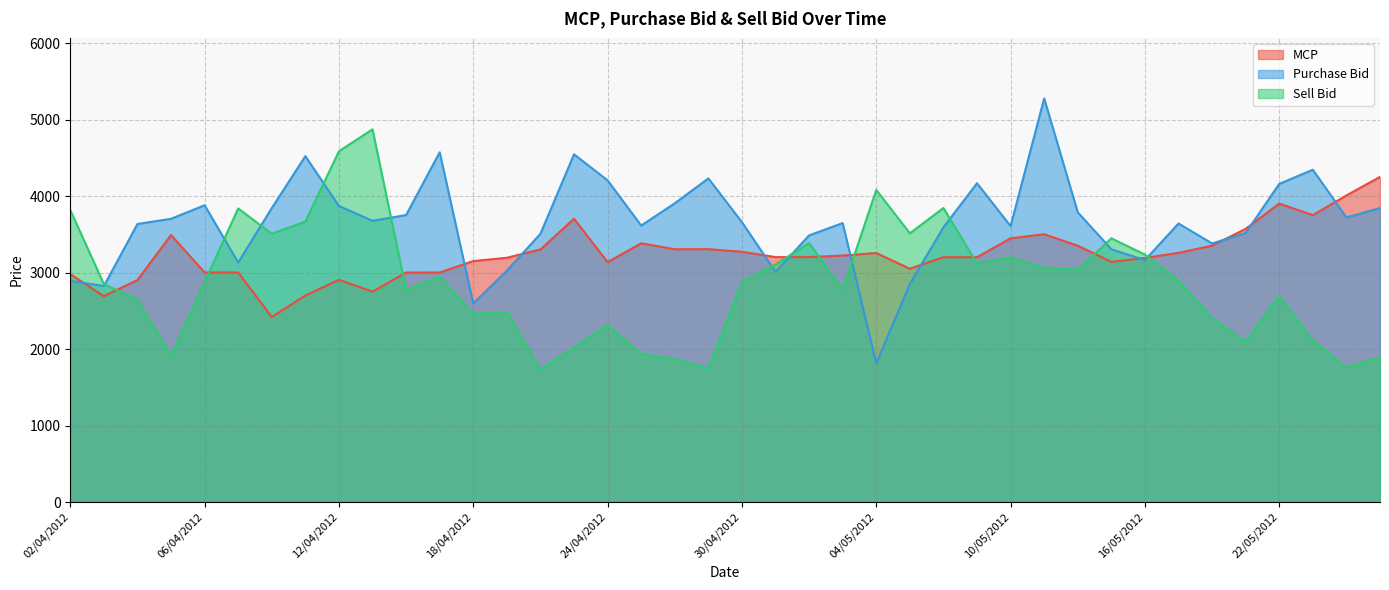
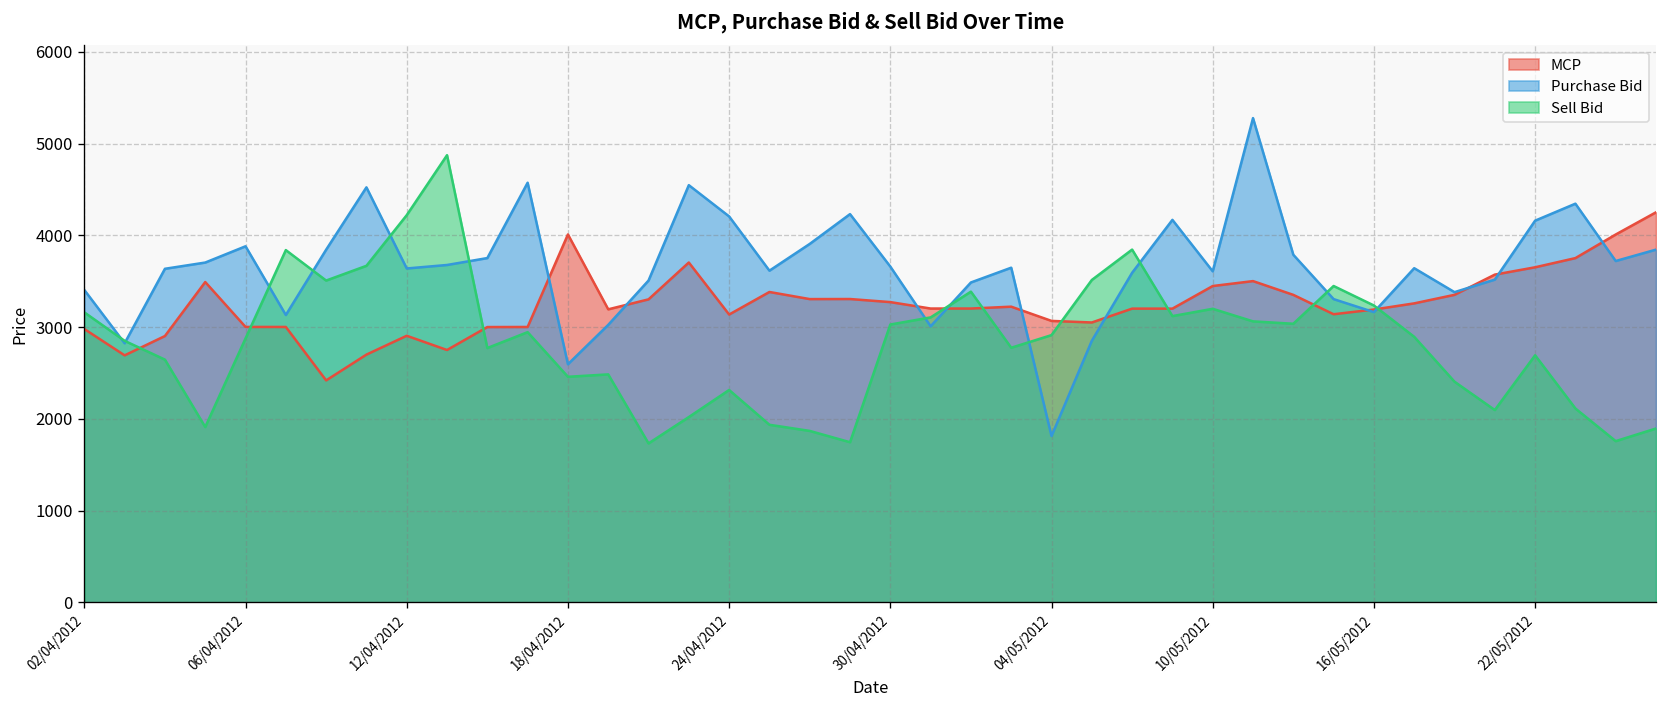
  {
    "MCP": {
      "02/04/2012": 3000,
      "06/04/2012": 3000,
      "12/04/2012": 2900,
-     "18/04/2012": 3200,
+     "18/04/2012": 4000,
      "24/04/2012": 3100,
      "30/04/2012": 3300,
-     "04/05/2012": 3300,
+     "04/05/2012": 3100,
      "10/05/2012": 3400,
-     "22/05/2012": 3900
+     "22/05/2012": 3700
    },
    "Purchase Bid": {
-     "02/04/2012": 2900,
+     "02/04/2012": 3400,
      "06/04/2012": 3900,
-     "12/04/2012": 3900,
+     "12/04/2012": 3600,
      "18/04/2012": 2600,
      "24/04/2012": 4200,
      "30/04/2012": 3700,
      "04/05/2012": 1800,
      "10/05/2012": 3600,
      "22/05/2012": 4200
    },
    "Sell Bid": {
-     "02/04/2012": 3800,
+     "02/04/2012": 3200,
      "06/04/2012": 2900,
-     "12/04/2012": 4600,
+     "12/04/2012": 4200,
      "18/04/2012": 2500,
      "24/04/2012": 2300,
-     "30/04/2012": 2900,
-     "04/05/2012": 4100,
+     "30/04/2012": 3000,
+     "04/05/2012": 2900,
      "10/05/2012": 3200,
      "16/05/2012": 3200,
      "22/05/2012": 2700
    }
  }
